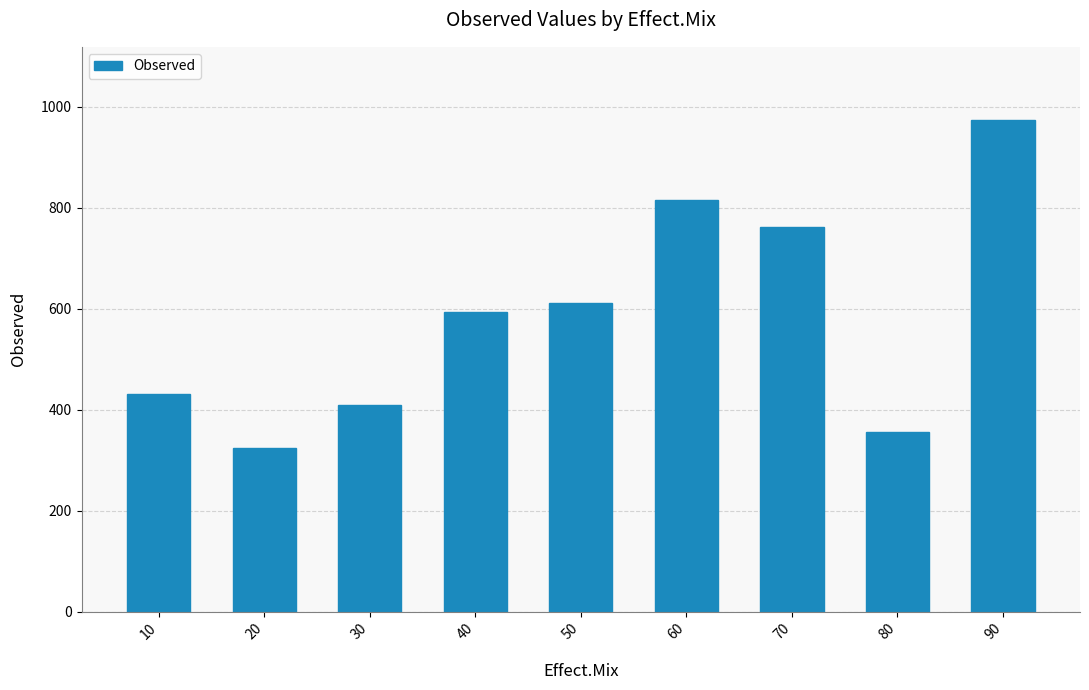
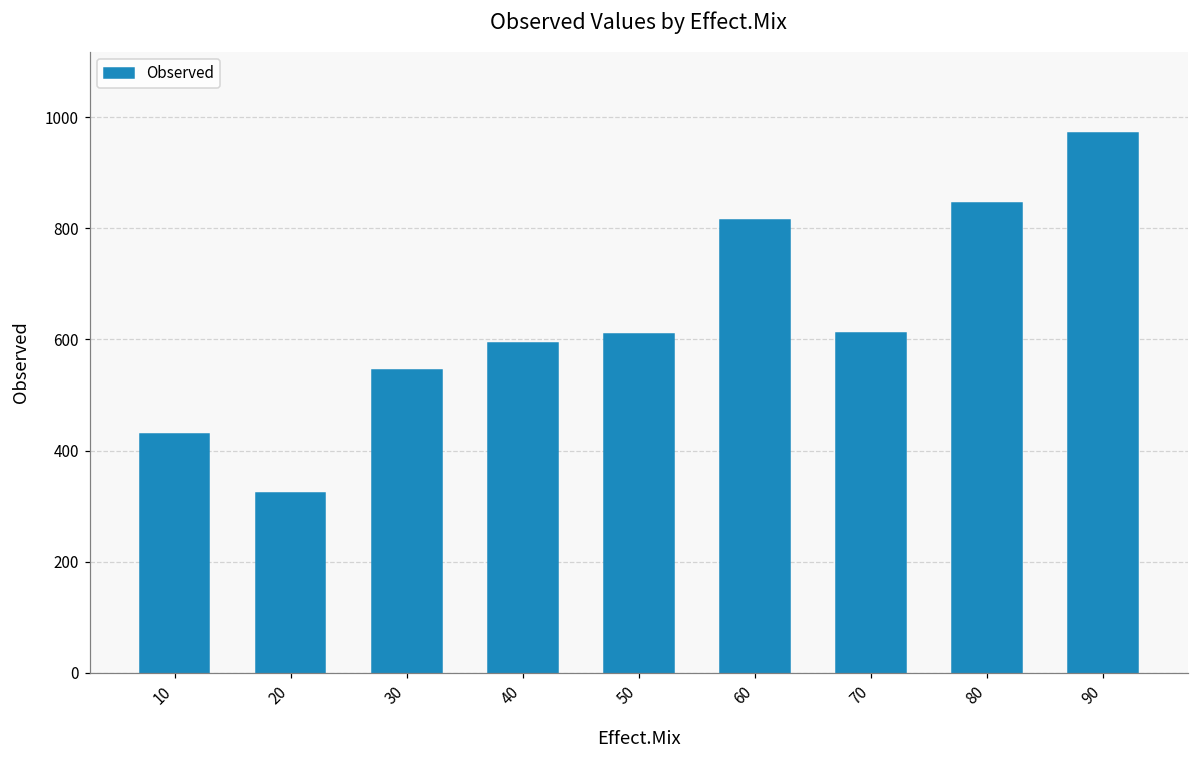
  {
    "10": 430,
    "20": 320,
-   "30": 410,
+   "30": 540,
    "40": 590,
    "50": 610,
    "60": 820,
-   "70": 760,
-   "80": 350,
+   "70": 610,
+   "80": 840,
    "90": 970
  }
